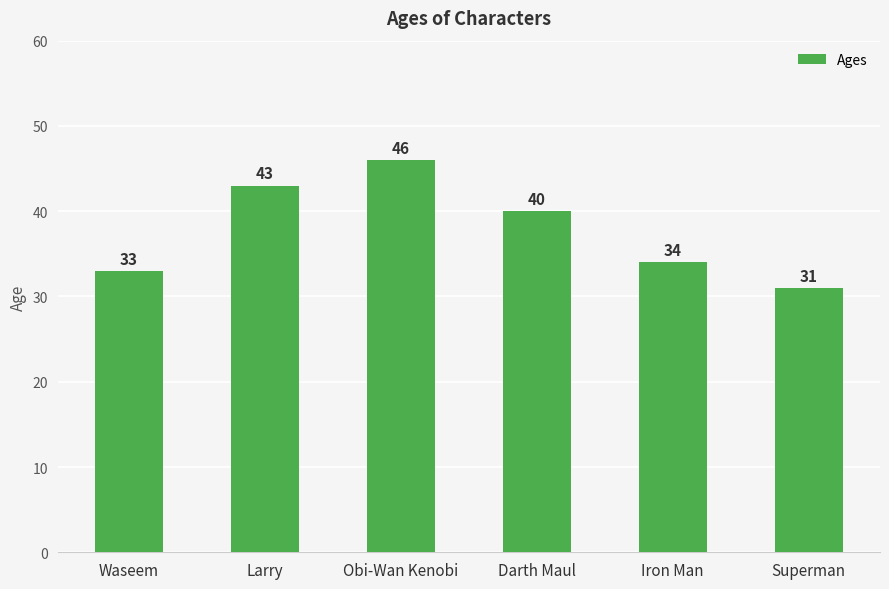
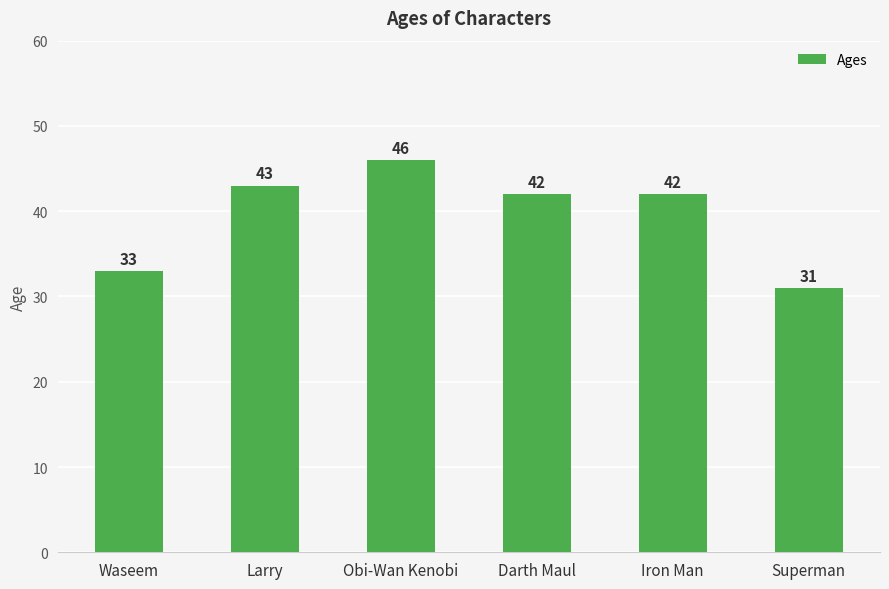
  {
    "Waseem": 33,
    "Larry": 43,
    "Obi-Wan Kenobi": 46,
-   "Darth Maul": 40,
-   "Iron Man": 34,
+   "Darth Maul": 42,
+   "Iron Man": 42,
    "Superman": 31
  }
